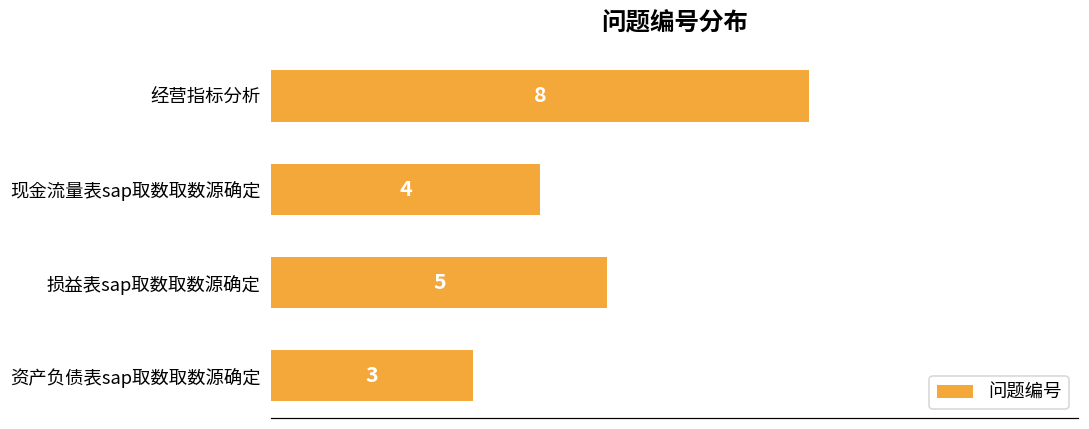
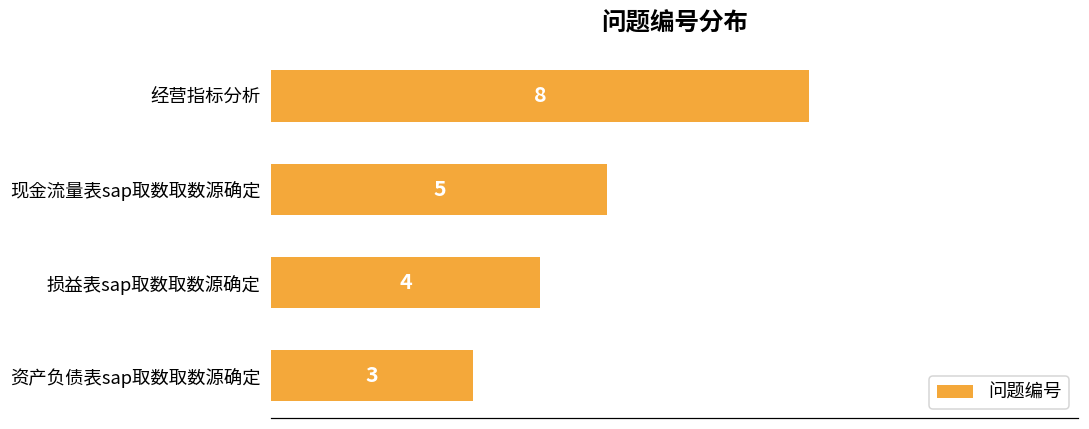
  {
    "经营指标分析": 8,
-   "现金流量表sap取数取数源确定": 4,
-   "损益表sap取数取数源确定": 5,
+   "现金流量表sap取数取数源确定": 5,
+   "损益表sap取数取数源确定": 4,
    "资产负债表sap取数取数源确定": 3
  }
